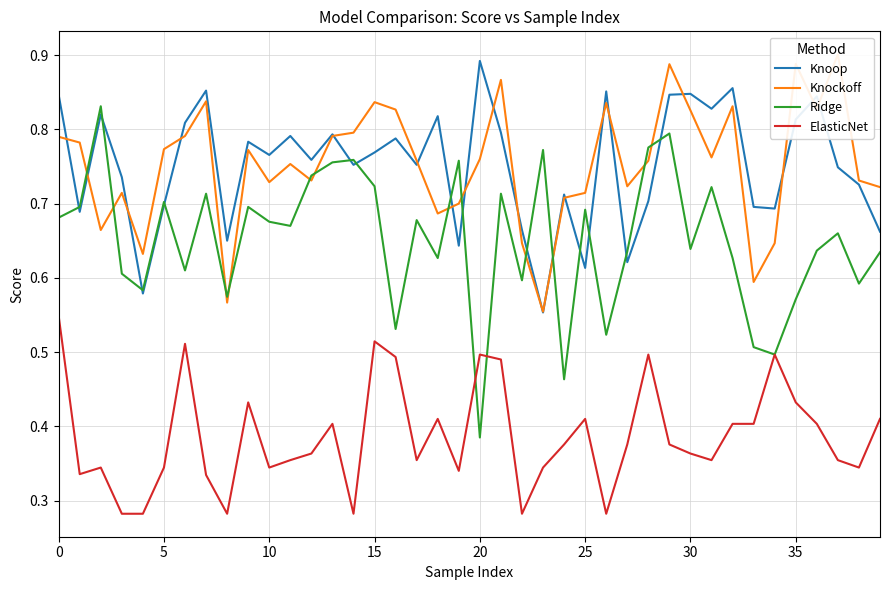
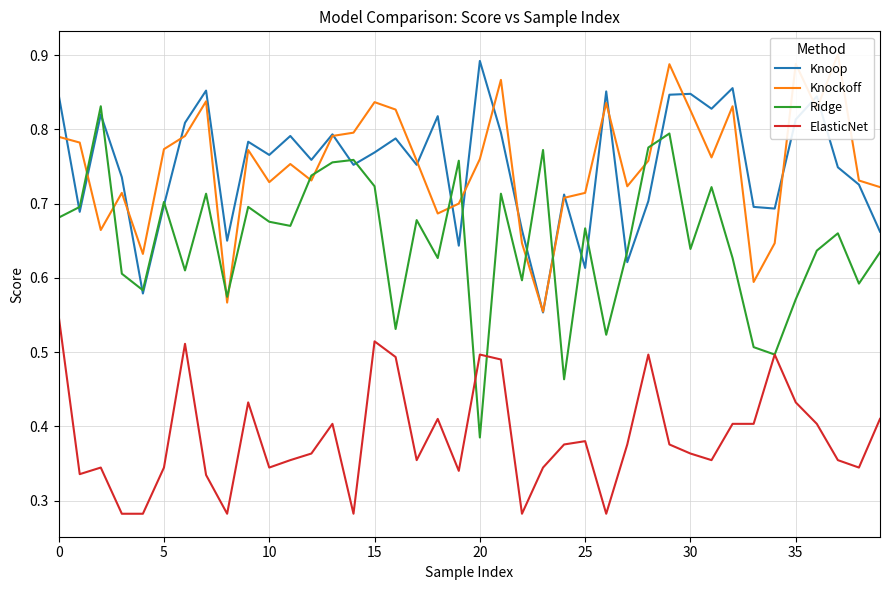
  {
    "Knoop": {
      "0": 0.85,
      "5": 0.70,
      "10": 0.77,
      "15": 0.77,
      "20": 0.89,
      "25": 0.61,
      "30": 0.85
    },
    "Knockoff": {
      "0": 0.79,
      "5": 0.77,
      "10": 0.73,
      "15": 0.84,
      "20": 0.76,
      "25": 0.71,
      "30": 0.83
    },
    "Ridge": {
      "0": 0.68,
      "5": 0.70,
      "10": 0.68,
      "15": 0.72,
      "20": 0.38,
-     "25": 0.69,
+     "25": 0.67,
      "30": 0.64,
      "35": 0.57
    },
    "ElasticNet": {
      "0": 0.55,
      "5": 0.34,
      "10": 0.34,
      "15": 0.51,
      "20": 0.50,
-     "25": 0.41,
+     "25": 0.38,
      "30": 0.36,
      "35": 0.43
    }
  }
